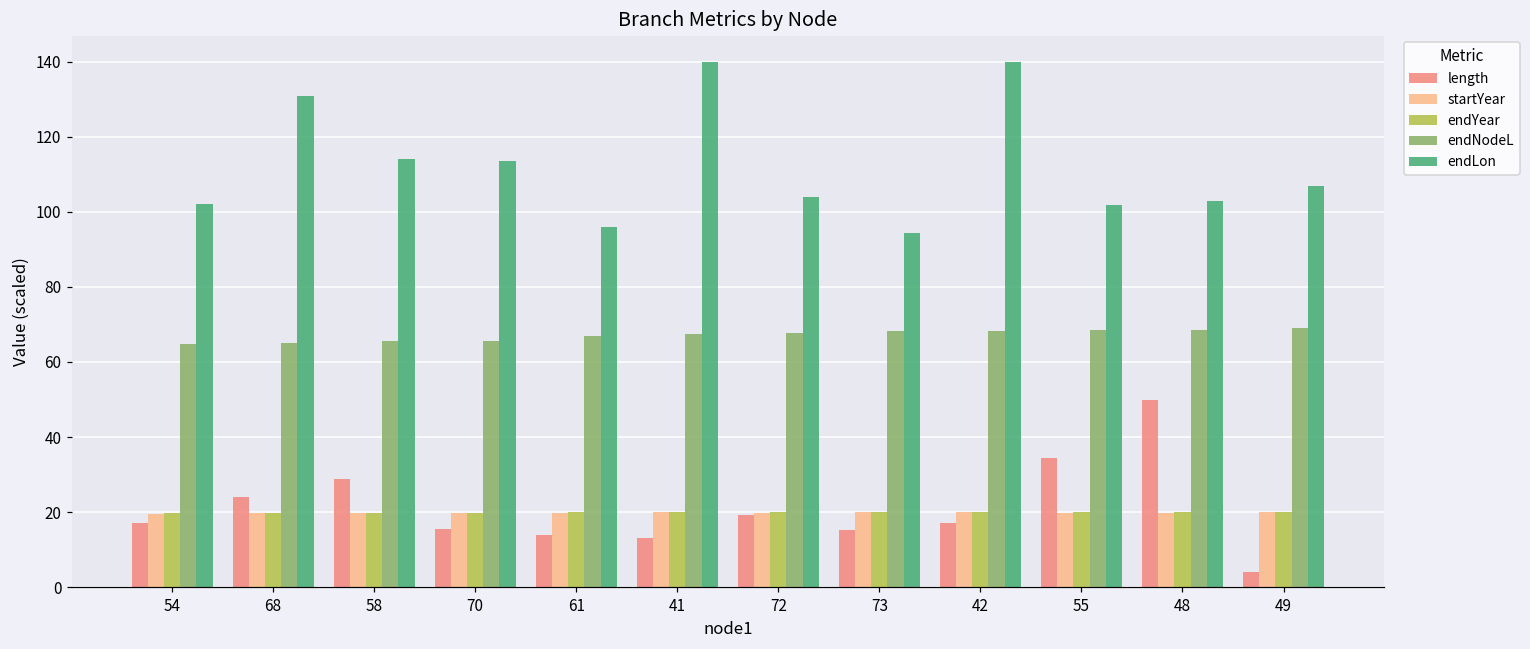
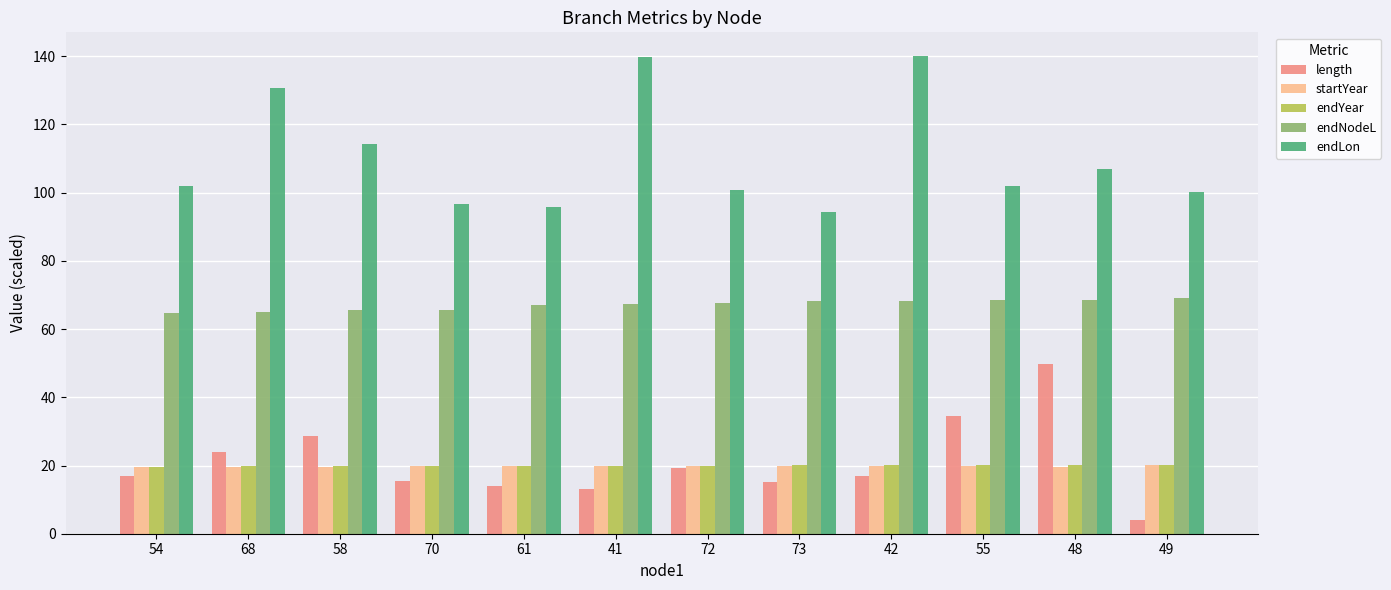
  {
    "endLon": {
      "54": 102,
      "68": 131,
      "58": 114,
-     "70": 114,
+     "70": 97,
      "61": 96,
      "41": 140,
-     "72": 104,
+     "72": 101,
      "73": 94,
      "42": 140,
      "55": 102,
-     "48": 103,
-     "49": 107
+     "48": 107,
+     "49": 100
    }
  }
